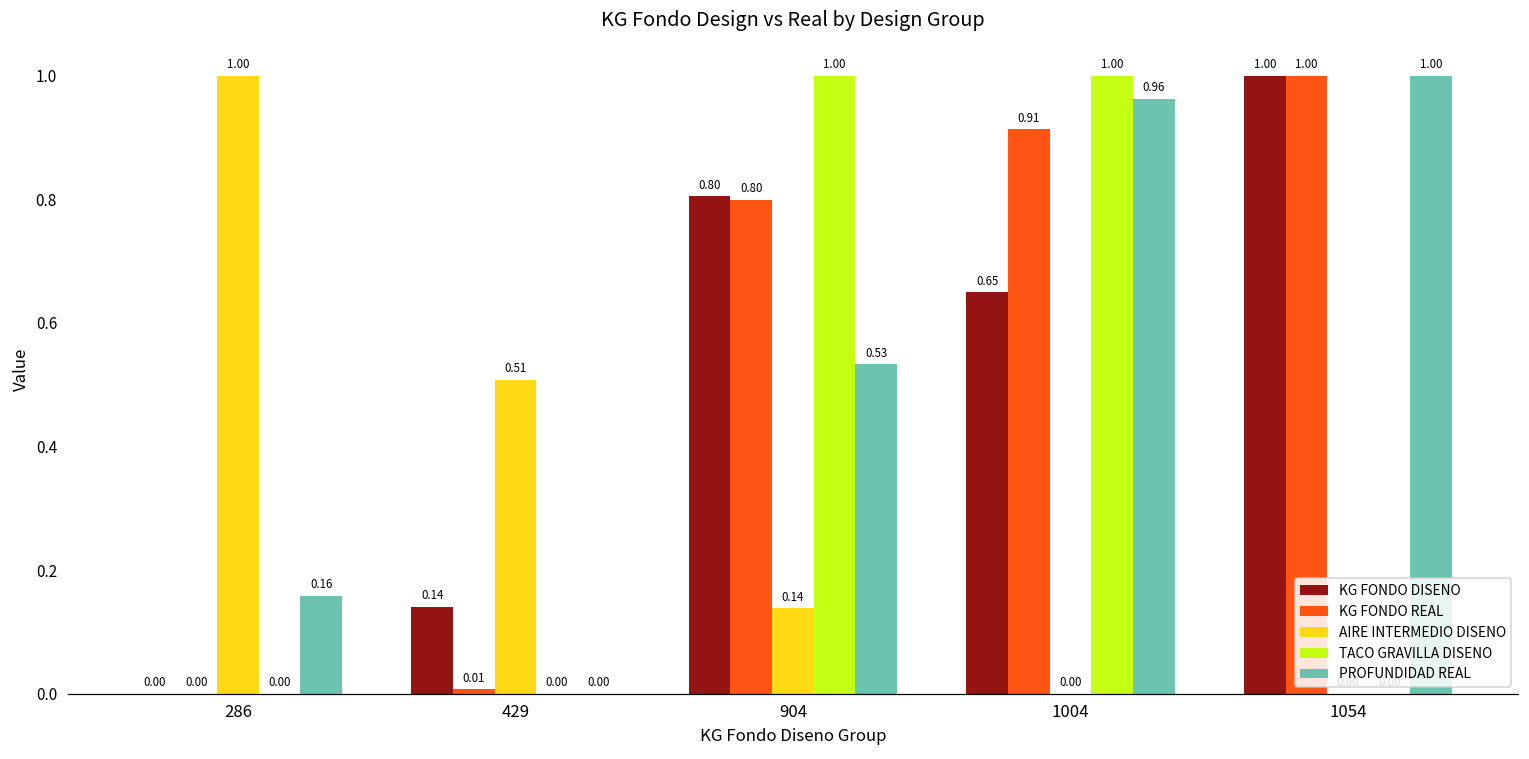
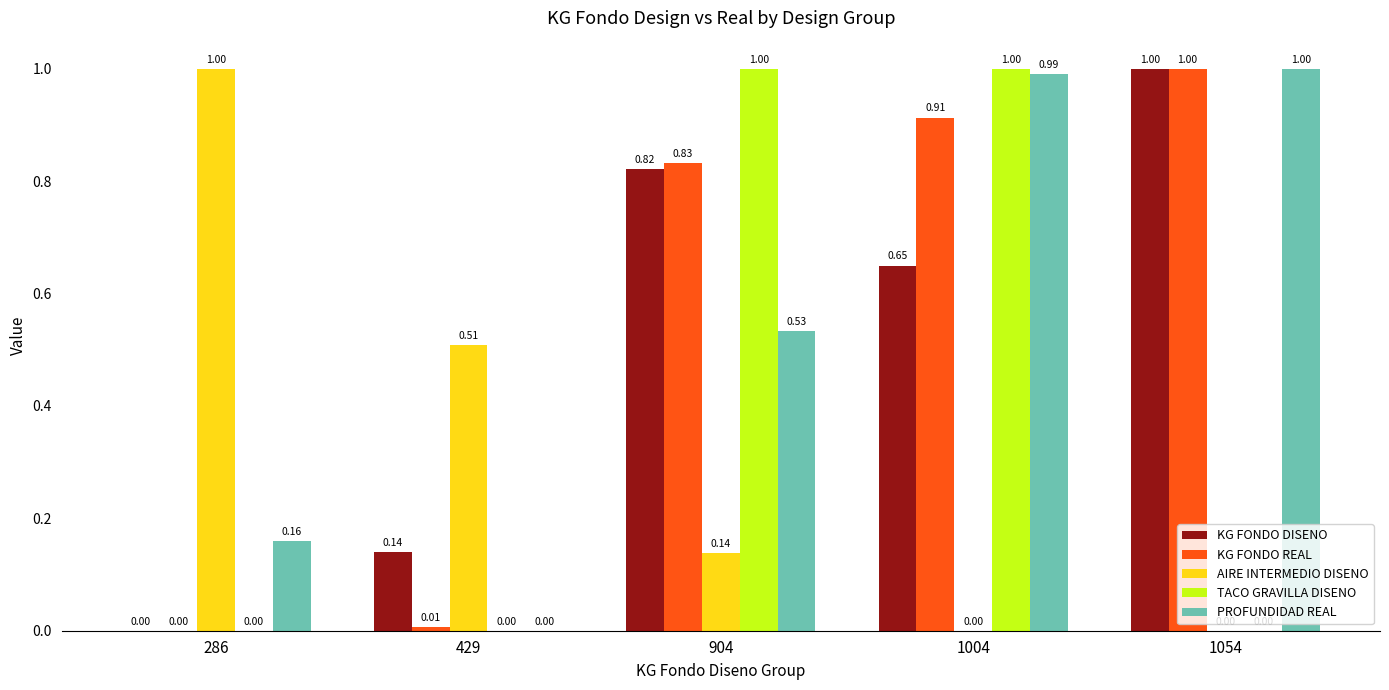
  {
    "KG FONDO DISENO": {
      "286": 0.00,
      "429": 0.14,
-     "904": 0.80,
+     "904": 0.82,
      "1004": 0.65,
      "1054": 1.00
    },
    "KG FONDO REAL": {
      "286": 0.00,
      "429": 0.01,
-     "904": 0.80,
+     "904": 0.83,
      "1004": 0.91,
      "1054": 1.00
    },
    "AIRE INTERMEDIO DISENO": {
      "286": 1.00,
      "429": 0.51,
      "904": 0.14,
      "1004": 0.00
    },
    "TACO GRAVILLA DISENO": {
      "286": 0.00,
      "429": 0.00,
      "904": 1.00,
      "1004": 1.00
    },
    "PROFUNDIDAD REAL": {
      "286": 0.16,
      "429": 0.00,
      "904": 0.53,
-     "1004": 0.96,
+     "1004": 0.99,
      "1054": 1.00
    }
  }
